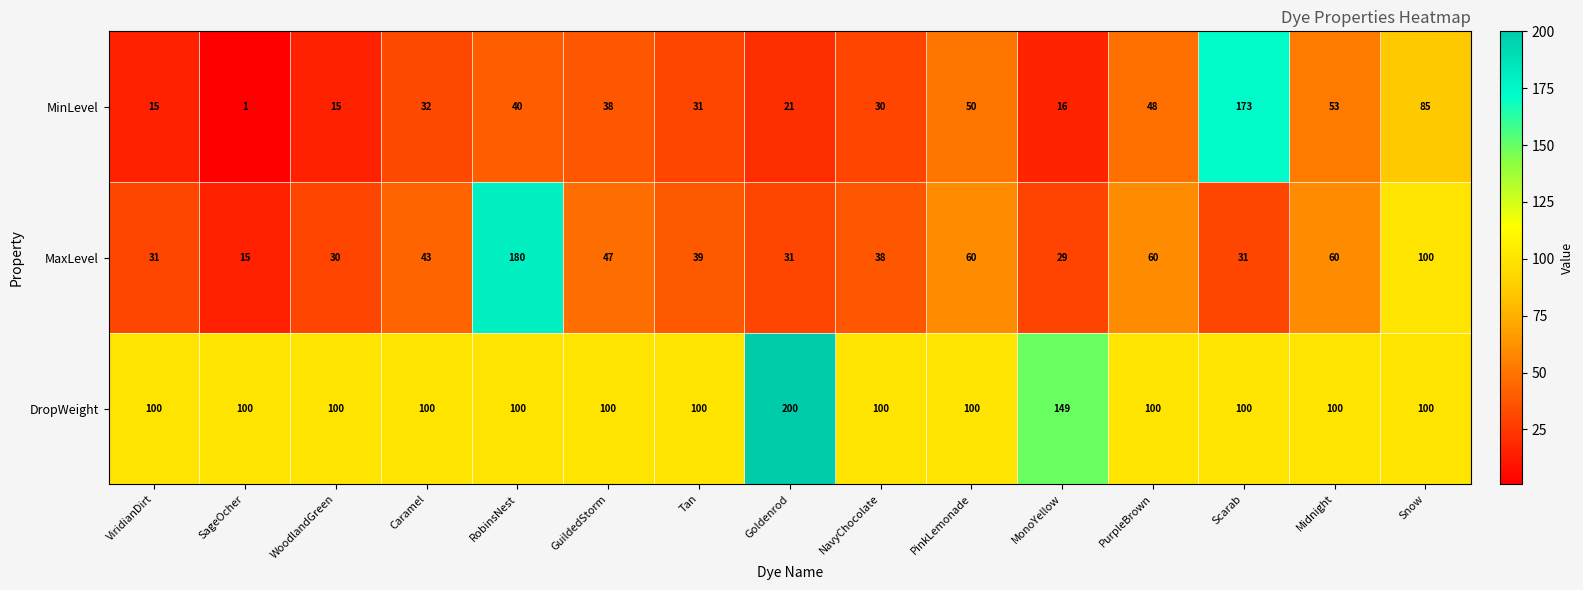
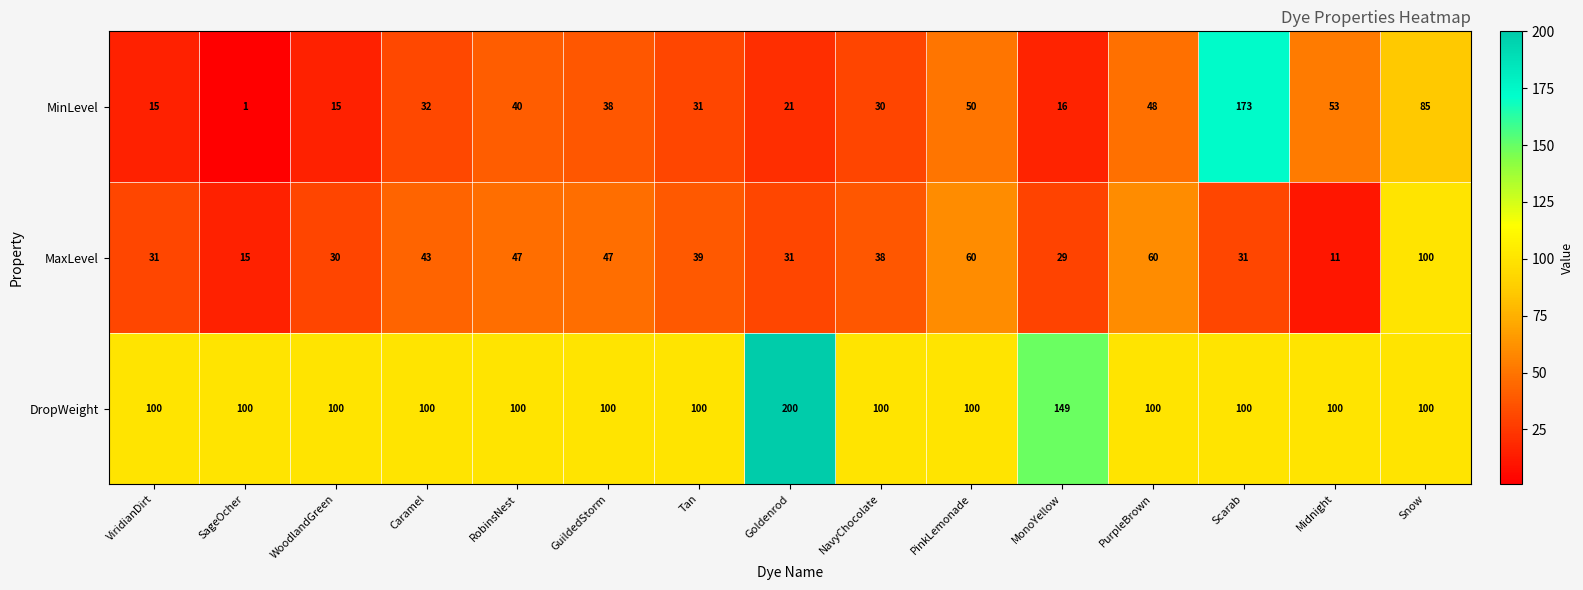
  {
    "MinLevel": {
      "ViridianDirt": 15,
      "SageOcher": 1,
      "WoodlandGreen": 15,
      "Caramel": 32,
      "RobinsNest": 40,
      "GuildedStorm": 38,
      "Tan": 31,
      "Goldenrod": 21,
      "NavyChocolate": 30,
      "PinkLemonade": 50,
      "MonoYellow": 16,
      "PurpleBrown": 48,
      "Scarab": 173,
      "Midnight": 53,
      "Snow": 85
    },
    "MaxLevel": {
      "ViridianDirt": 31,
      "SageOcher": 15,
      "WoodlandGreen": 30,
      "Caramel": 43,
-     "RobinsNest": 180,
+     "RobinsNest": 47,
      "GuildedStorm": 47,
      "Tan": 39,
      "Goldenrod": 31,
      "NavyChocolate": 38,
      "PinkLemonade": 60,
      "MonoYellow": 29,
      "PurpleBrown": 60,
      "Scarab": 31,
-     "Midnight": 60,
+     "Midnight": 11,
      "Snow": 100
    },
    "DropWeight": {
      "ViridianDirt": 100,
      "SageOcher": 100,
      "WoodlandGreen": 100,
      "Caramel": 100,
      "RobinsNest": 100,
      "GuildedStorm": 100,
      "Tan": 100,
      "Goldenrod": 200,
      "NavyChocolate": 100,
      "PinkLemonade": 100,
      "MonoYellow": 149,
      "PurpleBrown": 100,
      "Scarab": 100,
      "Midnight": 100,
      "Snow": 100
    }
  }
